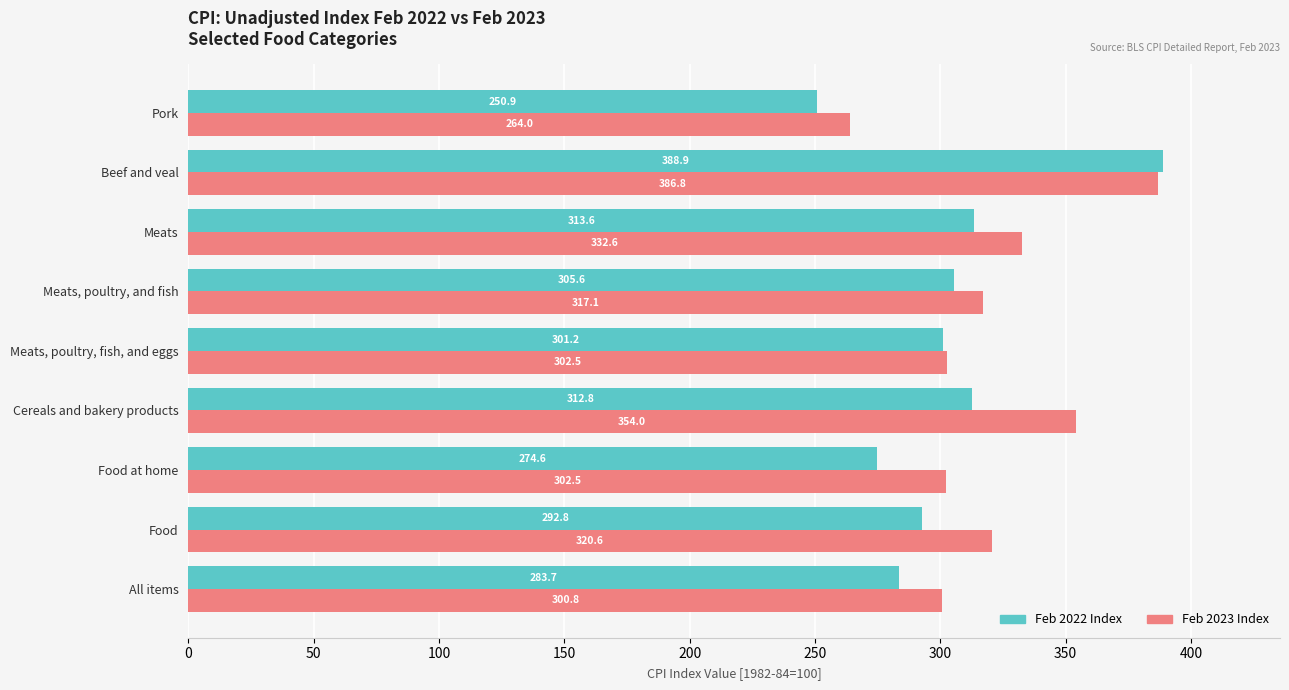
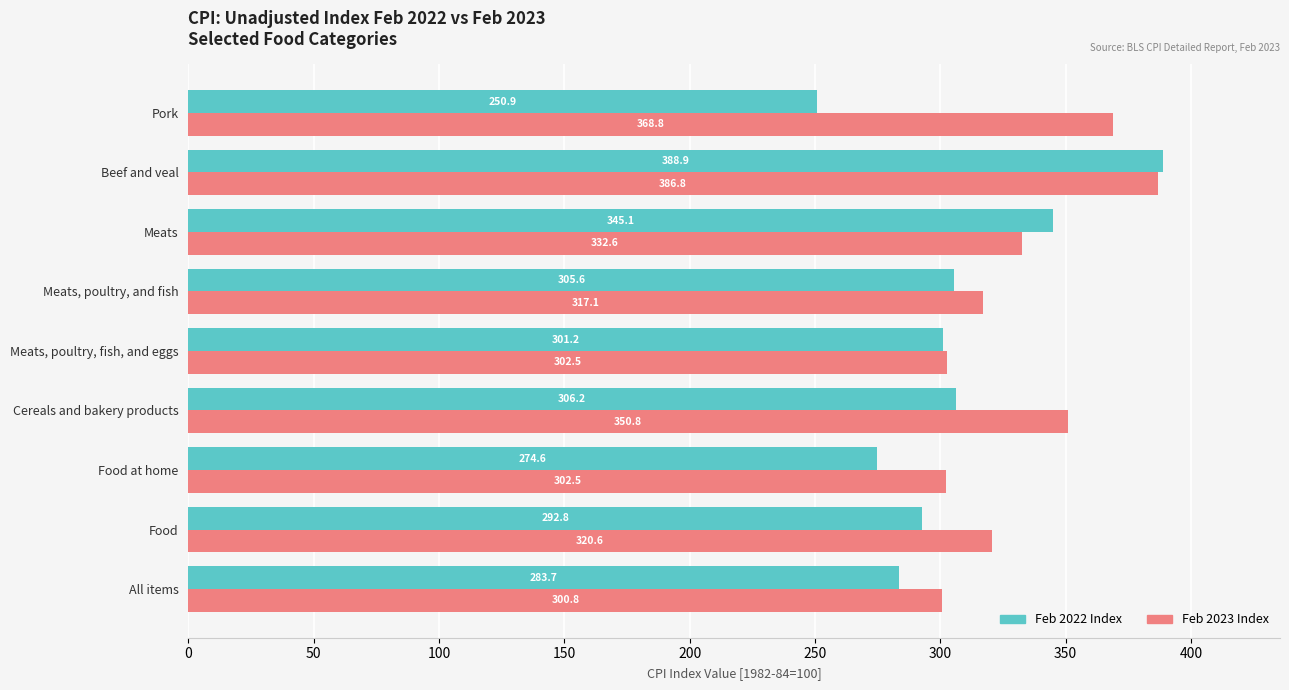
  {
    "Feb 2022 Index": {
      "Pork": 250.9,
      "Beef and veal": 388.9,
-     "Meats": 313.6,
+     "Meats": 345.1,
      "Meats, poultry, and fish": 305.6,
      "Meats, poultry, fish, and eggs": 301.2,
-     "Cereals and bakery products": 312.8,
+     "Cereals and bakery products": 306.2,
      "Food at home": 274.6,
      "Food": 292.8,
      "All items": 283.7
    },
    "Feb 2023 Index": {
-     "Pork": 264.0,
+     "Pork": 368.8,
      "Beef and veal": 386.8,
      "Meats": 332.6,
      "Meats, poultry, and fish": 317.1,
      "Meats, poultry, fish, and eggs": 302.5,
-     "Cereals and bakery products": 354.0,
+     "Cereals and bakery products": 350.8,
      "Food at home": 302.5,
      "Food": 320.6,
      "All items": 300.8
    }
  }
